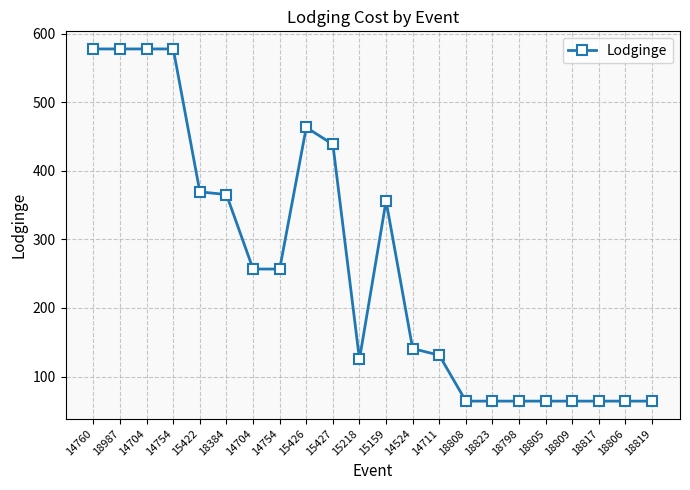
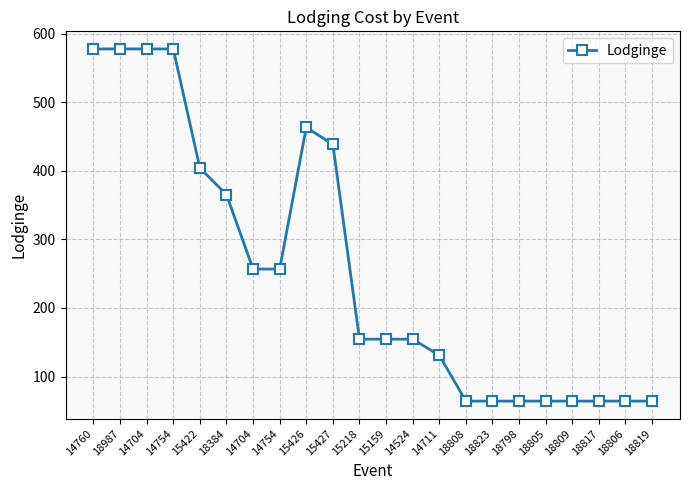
  {
    "14760": 580,
    "18987": 580,
-   "15422": 370,
+   "15422": 400,
    "18384": 370,
    "15426": 460,
    "15427": 440,
-   "15218": 130,
-   "15159": 360,
-   "14524": 140,
+   "15218": 150,
+   "15159": 150,
+   "14524": 150,
    "14711": 130,
    "18808": 60,
    "18823": 60,
    "18798": 60,
    "18805": 60,
    "18809": 60,
    "18817": 60,
    "18806": 60,
    "18819": 60
  }
